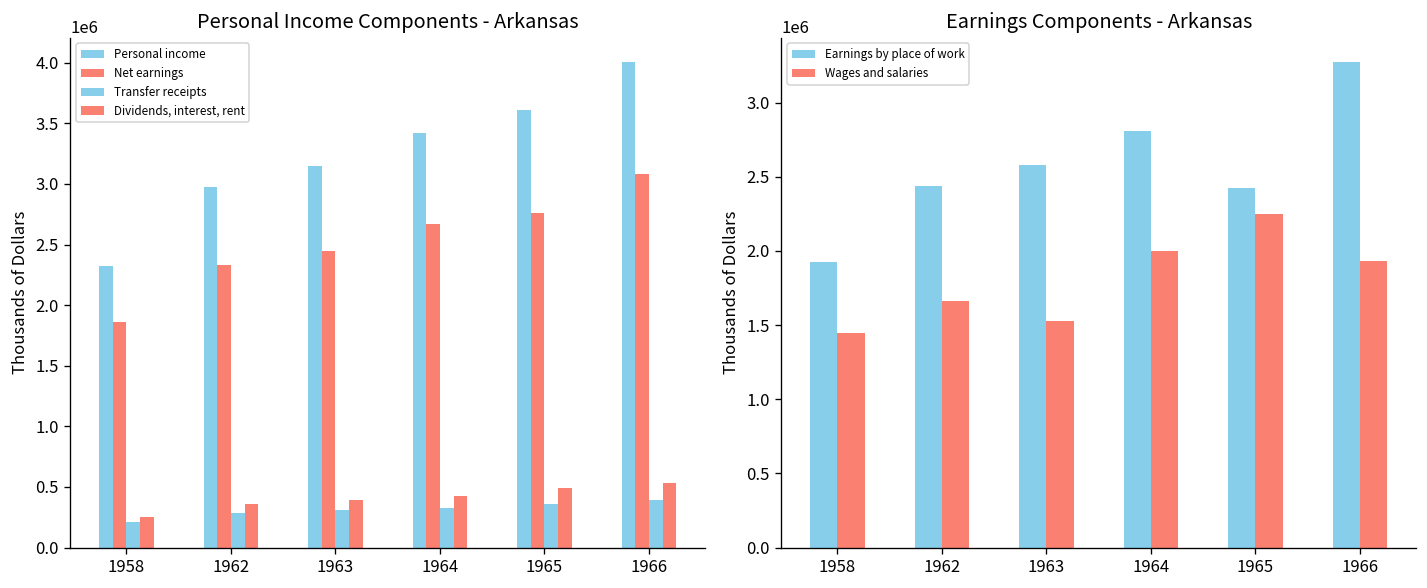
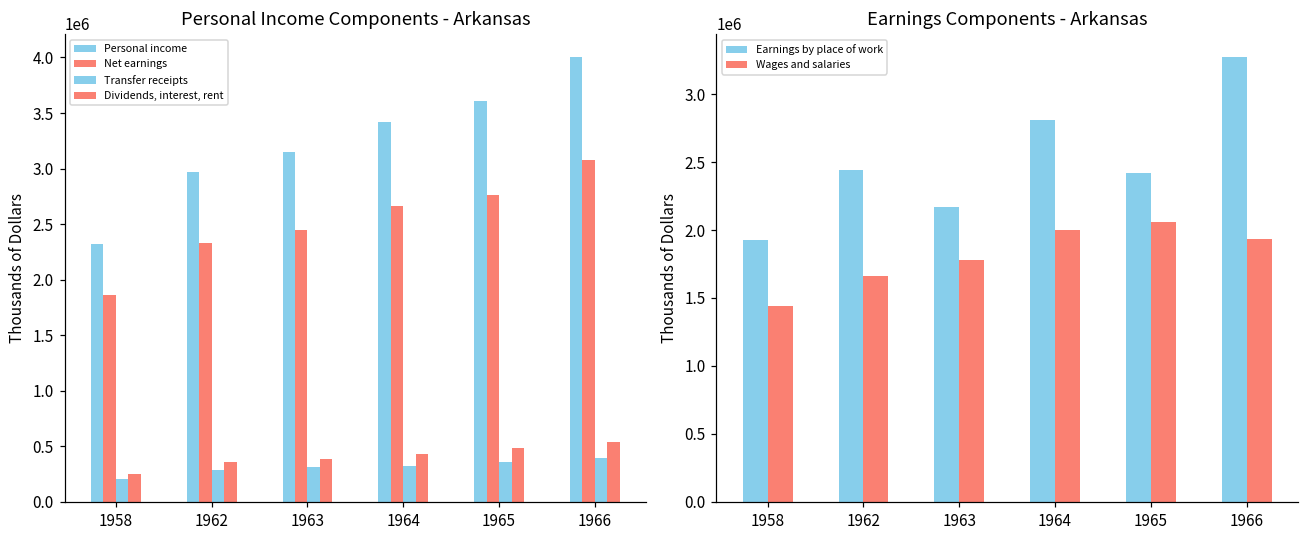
  {
    "Earnings Components - Arkansas": {
      "Earnings by place of work": {
        "1958": 1920000,
        "1962": 2440000,
-       "1963": 2580000,
+       "1963": 2170000,
        "1964": 2810000,
        "1965": 2420000,
        "1966": 3270000
      },
      "Wages and salaries": {
        "1958": 1440000,
        "1962": 1660000,
-       "1963": 1530000,
+       "1963": 1780000,
        "1964": 2000000,
-       "1965": 2250000,
+       "1965": 2060000,
        "1966": 1930000
      }
    }
  }
